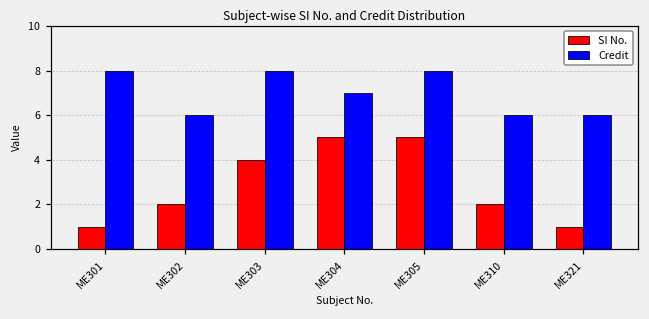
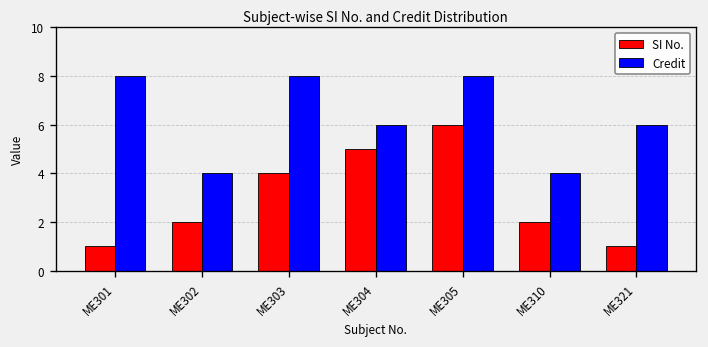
  {
    "SI No.": {
      "ME301": 1,
      "ME302": 2,
      "ME303": 4,
      "ME304": 5,
-     "ME305": 5,
+     "ME305": 6,
      "ME310": 2,
      "ME321": 1
    },
    "Credit": {
      "ME301": 8,
-     "ME302": 6,
+     "ME302": 4,
      "ME303": 8,
-     "ME304": 7,
+     "ME304": 6,
      "ME305": 8,
-     "ME310": 6,
+     "ME310": 4,
      "ME321": 6
    }
  }
